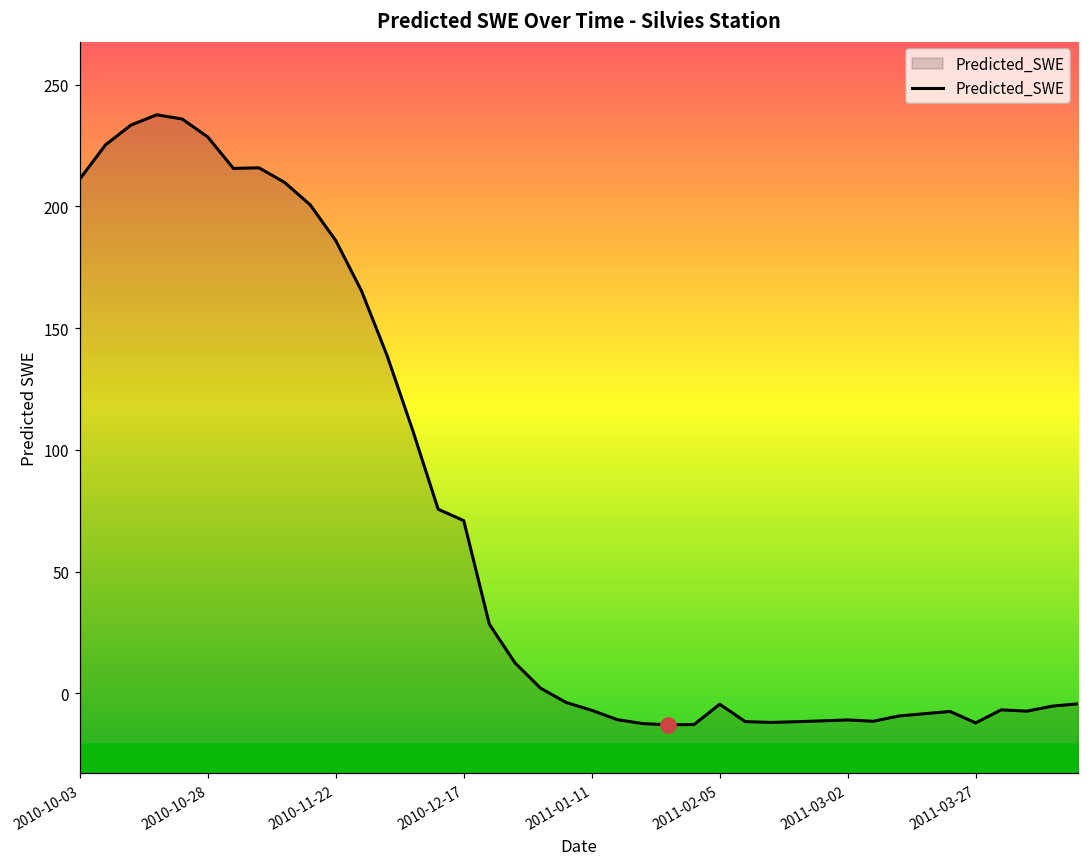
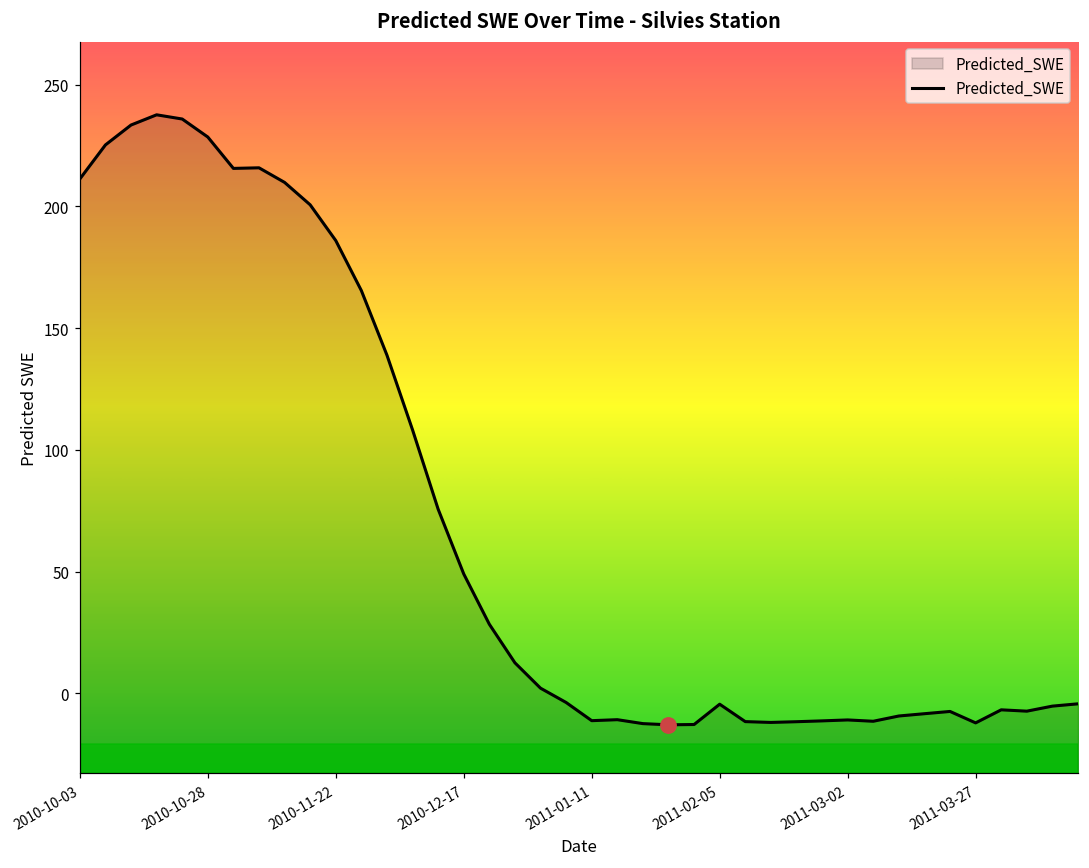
  {
    "Predicted_SWE": {
      "2010-10-03": 211,
      "2010-10-28": 228,
      "2010-11-22": 186,
-     "2010-12-17": 71,
-     "2011-01-11": -7,
+     "2010-12-17": 49,
+     "2011-01-11": -11,
      "2011-02-05": -5,
      "2011-03-02": -11,
      "2011-03-27": -12
    }
  }
